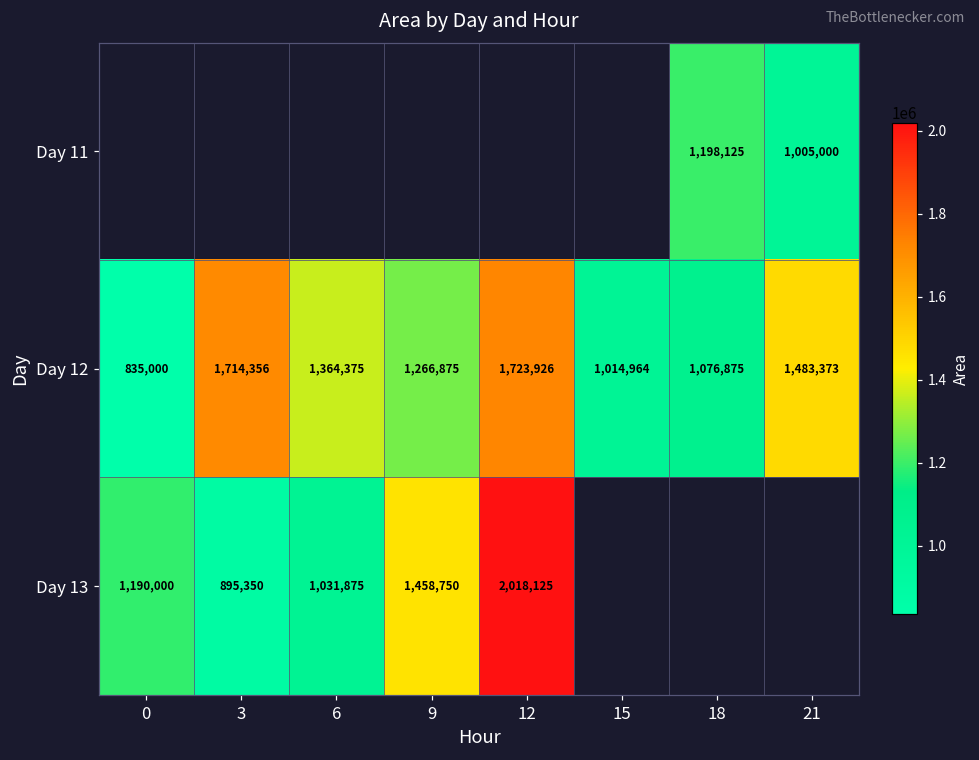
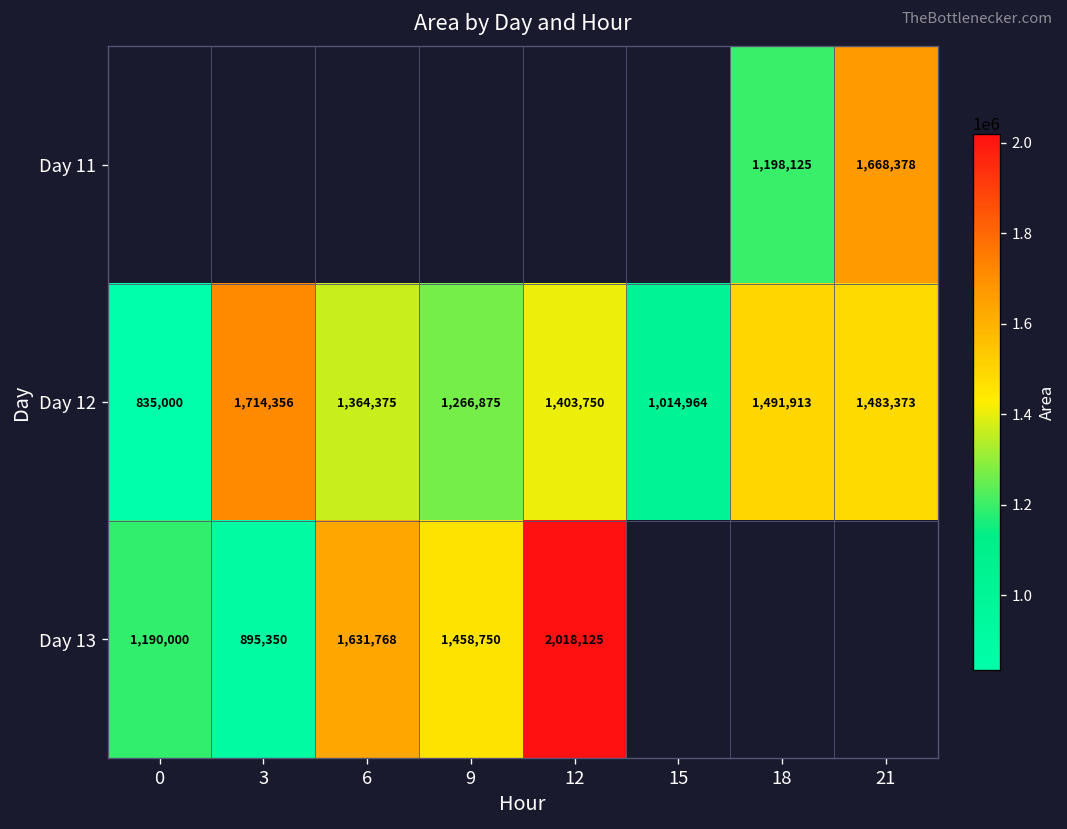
  {
    "Day 11": {
      "18": "1,198,125",
-     "21": "1,005,000"
+     "21": "1,668,378"
    },
    "Day 12": {
      "0": "835,000",
      "3": "1,714,356",
      "6": "1,364,375",
      "9": "1,266,875",
-     "12": "1,723,926",
+     "12": "1,403,750",
      "15": "1,014,964",
-     "18": "1,076,875",
+     "18": "1,491,913",
      "21": "1,483,373"
    },
    "Day 13": {
      "0": "1,190,000",
      "3": "895,350",
-     "6": "1,031,875",
+     "6": "1,631,768",
      "9": "1,458,750",
      "12": "2,018,125"
    }
  }
